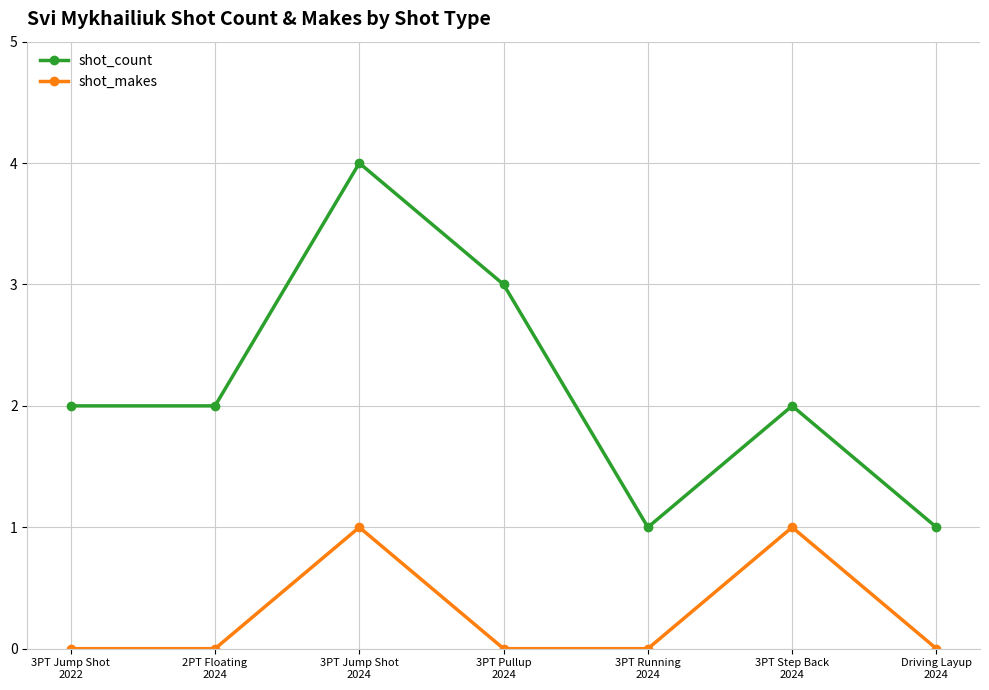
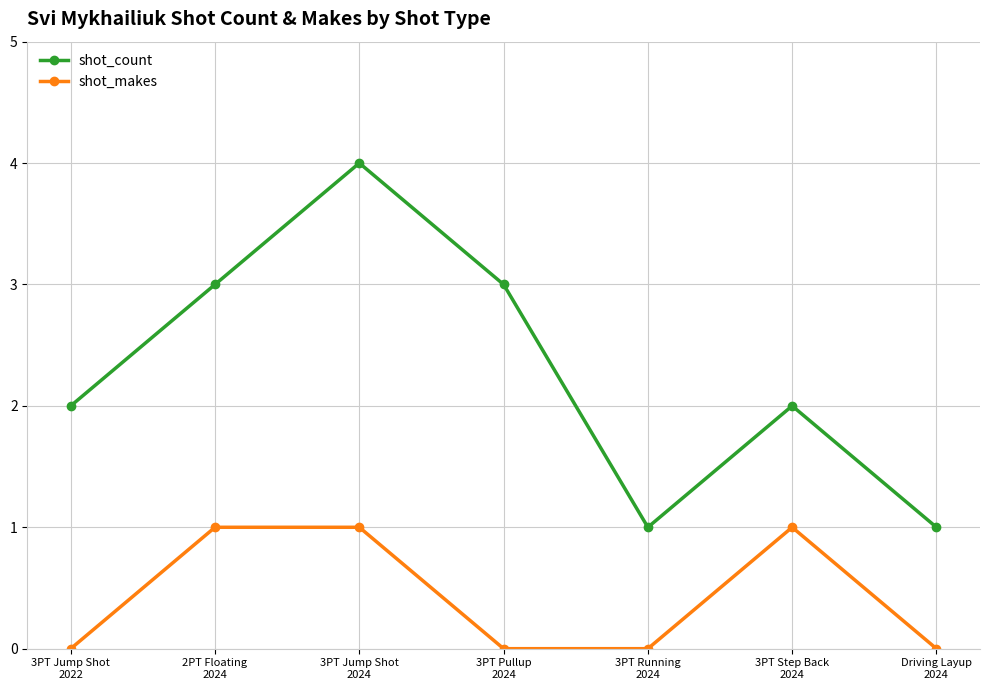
  {
    "shot_count": {
      "3PT Jump Shot 2022": 2,
-     "2PT Floating 2024": 2,
+     "2PT Floating 2024": 3,
      "3PT Jump Shot 2024": 4,
      "3PT Pullup 2024": 3,
      "3PT Running 2024": 1,
      "3PT Step Back 2024": 2,
      "Driving Layup 2024": 1
    },
    "shot_makes": {
      "3PT Jump Shot 2022": 0,
-     "2PT Floating 2024": 0,
+     "2PT Floating 2024": 1,
      "3PT Jump Shot 2024": 1,
      "3PT Pullup 2024": 0,
      "3PT Running 2024": 0,
      "3PT Step Back 2024": 1,
      "Driving Layup 2024": 0
    }
  }
